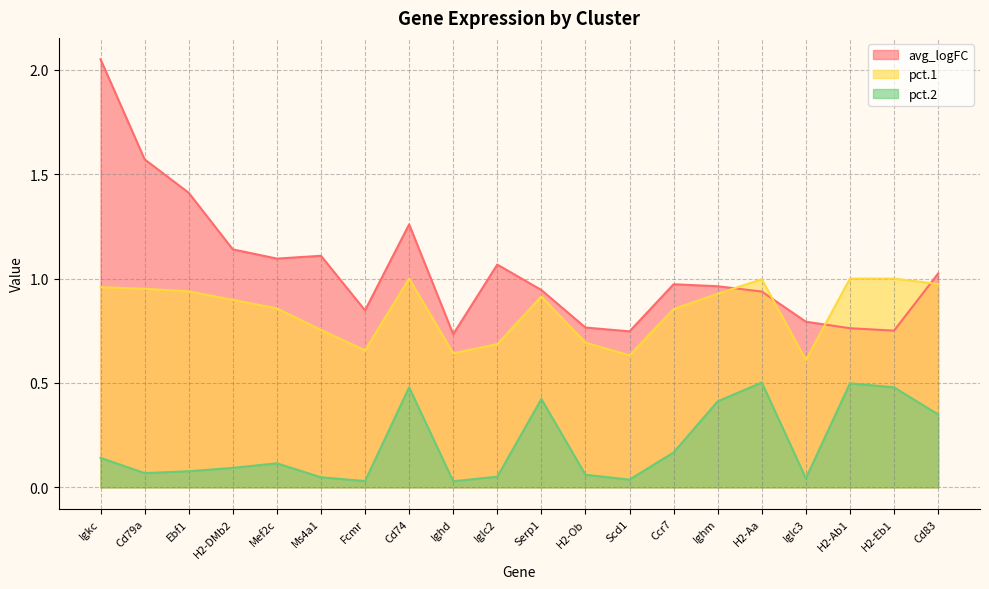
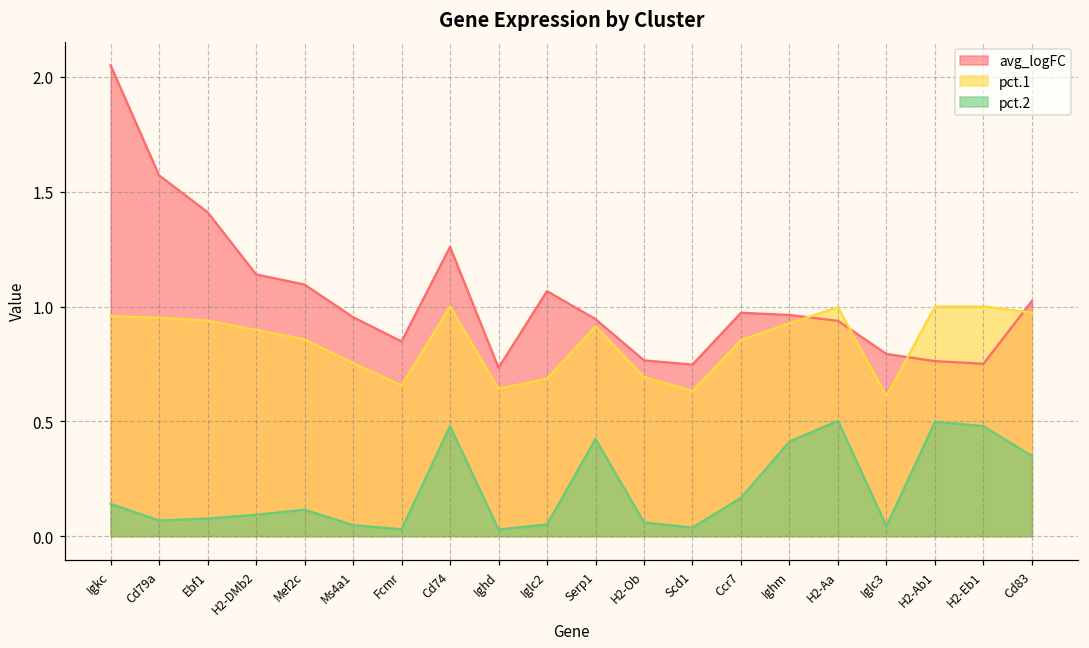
  {
    "avg_logFC": {
      "Igkc": 2.05,
      "Cd79a": 1.57,
      "Ebf1": 1.41,
      "H2-DMb2": 1.14,
      "Mef2c": 1.10,
-     "Ms4a1": 1.11,
+     "Ms4a1": 0.95,
      "Fcmr": 0.85,
      "Cd74": 1.26,
      "Ighd": 0.73,
      "Iglc2": 1.07,
      "Serp1": 0.95,
      "H2-Ob": 0.77,
      "Scd1": 0.75,
      "Ccr7": 0.97,
      "Ighm": 0.96,
      "H2-Aa": 0.94,
      "Iglc3": 0.79,
      "H2-Ab1": 0.76,
      "H2-Eb1": 0.75,
      "Cd83": 1.02
    },
    "pct.1": {
      "Igkc": 0.96,
      "Cd79a": 0.95,
      "Ebf1": 0.94,
      "H2-DMb2": 0.90,
      "Mef2c": 0.86,
      "Ms4a1": 0.75,
      "Fcmr": 0.66,
      "Cd74": 1.00,
      "Ighd": 0.64,
      "Iglc2": 0.69,
      "Serp1": 0.91,
      "H2-Ob": 0.69,
      "Scd1": 0.63,
      "Ccr7": 0.85,
      "Ighm": 0.93,
      "H2-Aa": 1.00,
      "Iglc3": 0.61,
      "H2-Ab1": 1.00,
      "H2-Eb1": 1.00,
      "Cd83": 0.97
    },
    "pct.2": {
      "Igkc": 0.14,
      "Cd79a": 0.07,
      "Ebf1": 0.08,
      "H2-DMb2": 0.09,
      "Mef2c": 0.12,
      "Ms4a1": 0.05,
      "Fcmr": 0.03,
      "Cd74": 0.48,
      "Ighd": 0.03,
      "Iglc2": 0.05,
      "Serp1": 0.42,
      "H2-Ob": 0.06,
      "Scd1": 0.04,
      "Ccr7": 0.17,
      "Ighm": 0.41,
      "H2-Aa": 0.50,
      "Iglc3": 0.04,
      "H2-Ab1": 0.50,
      "H2-Eb1": 0.48,
      "Cd83": 0.35
    }
  }
